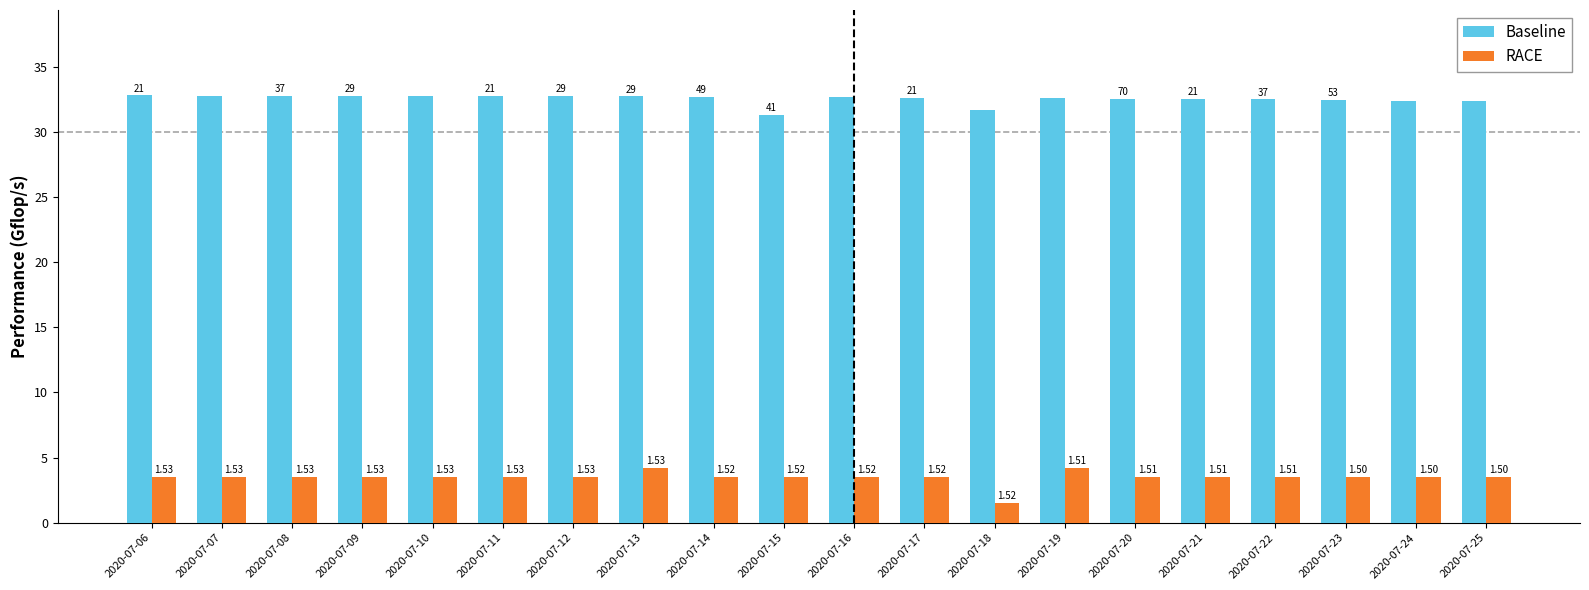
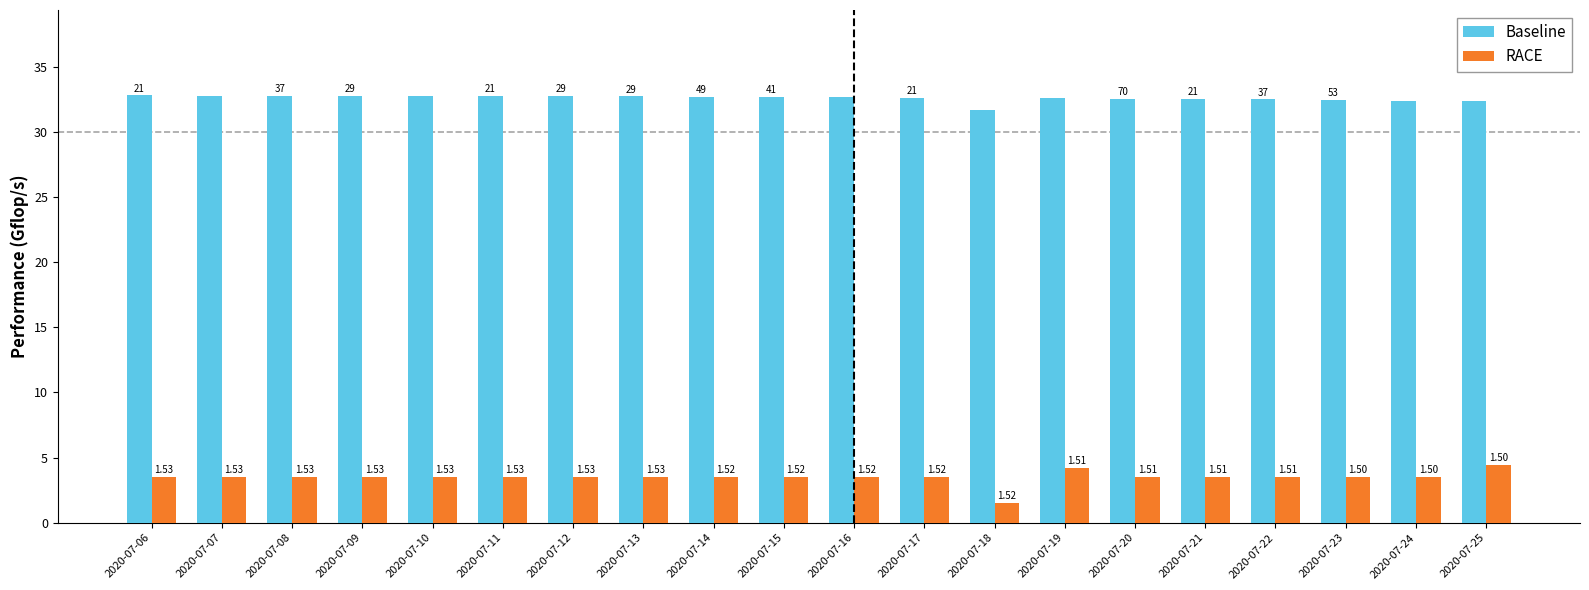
  {
    "Baseline": {
      "2020-07-07": 32.8,
      "2020-07-10": 32.8,
-     "2020-07-15": 31.3,
+     "2020-07-15": 32.7,
      "2020-07-16": 32.7,
      "2020-07-18": 31.7,
      "2020-07-19": 32.6,
      "2020-07-24": 32.4,
      "2020-07-25": 32.4
    },
    "RACE": {
-     "2020-07-13": 4.2,
-     "2020-07-25": 3.5
+     "2020-07-13": 3.5,
+     "2020-07-25": 4.4
    }
  }
